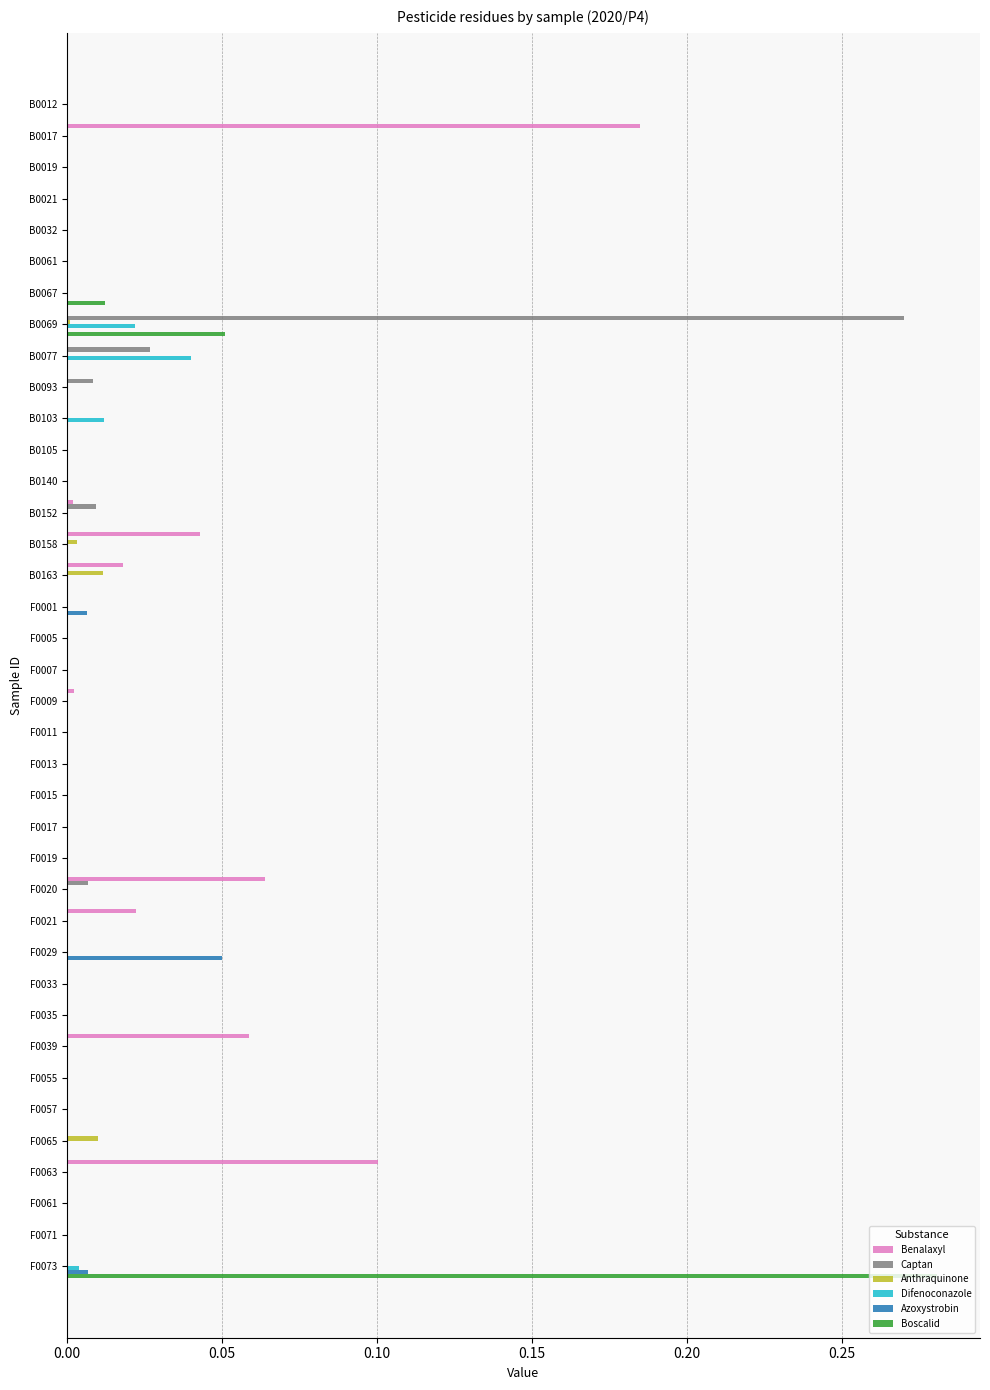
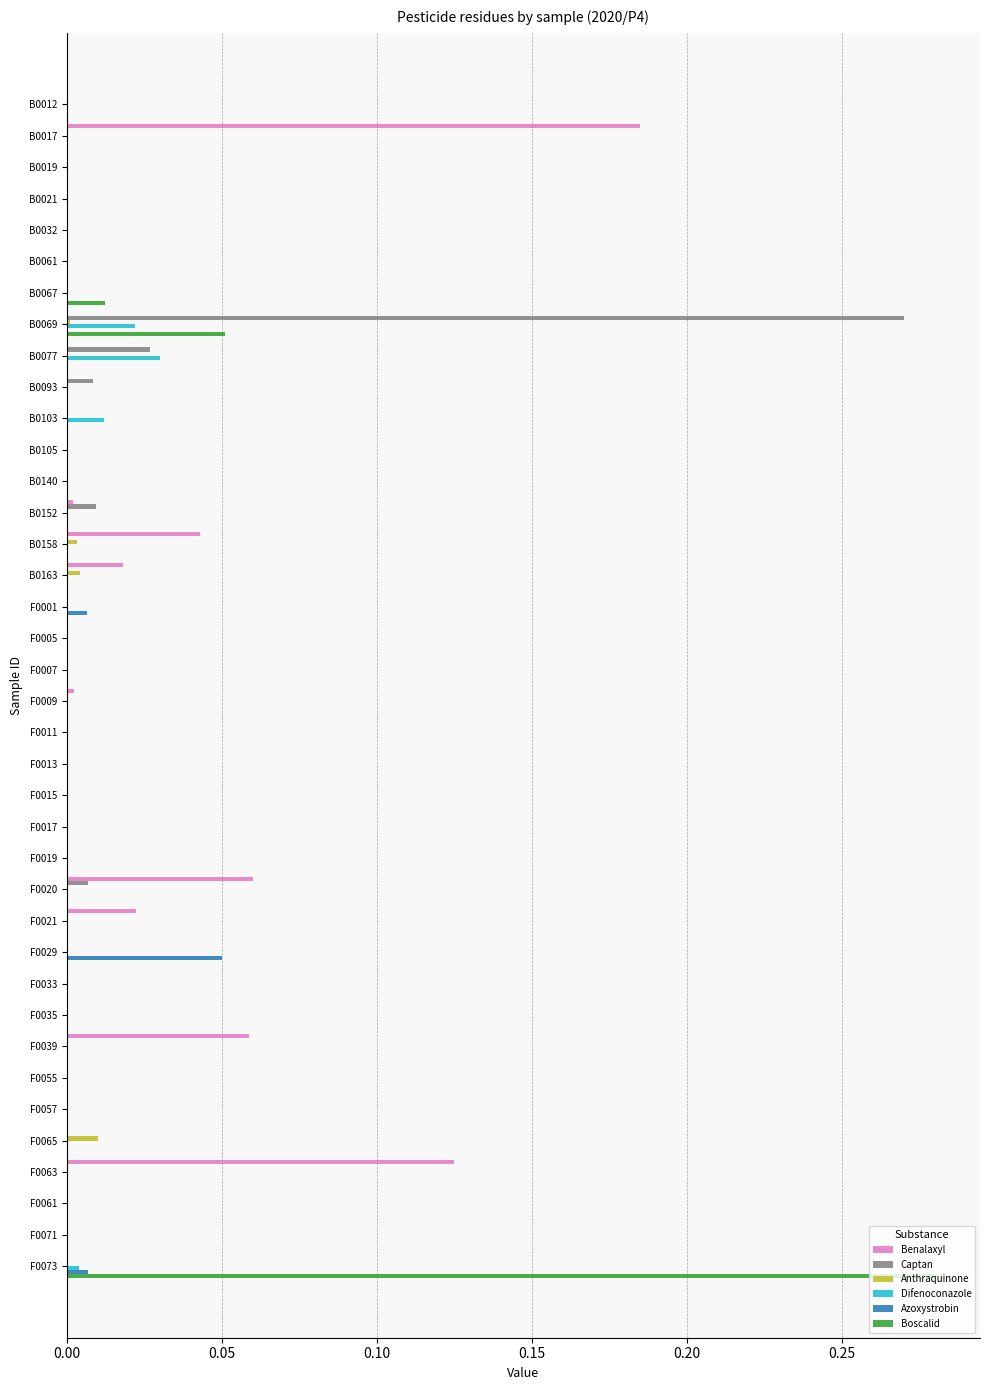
  {
    "Benalaxyl": {
      "B0012": 0.000,
      "B0017": 0.185,
      "B0019": 0.000,
      "B0021": 0.000,
      "B0032": 0.000,
      "B0061": 0.000,
      "B0067": 0.000,
      "B0069": 0.000,
      "B0077": 0.000,
      "B0093": 0.000,
      "B0103": 0.000,
      "B0105": 0.000,
      "B0140": 0.000,
      "B0152": 0.002,
      "B0158": 0.043,
      "B0163": 0.018,
      "F0001": 0.000,
      "F0005": 0.000,
      "F0007": 0.000,
      "F0009": 0.002,
      "F0011": 0.000,
      "F0013": 0.000,
      "F0015": 0.000,
      "F0017": 0.000,
      "F0019": 0.000,
-     "F0020": 0.064,
+     "F0020": 0.060,
      "F0021": 0.022,
      "F0029": 0.000,
      "F0033": 0.000,
      "F0035": 0.000,
      "F0039": 0.059,
      "F0055": 0.000,
      "F0057": 0.000,
      "F0065": 0.000,
-     "F0063": 0.100,
+     "F0063": 0.125,
      "F0061": 0.000,
      "F0071": 0.000,
      "F0073": 0.000
    },
    "Anthraquinone": {
      "B0012": 0.000,
      "B0017": 0.000,
      "B0019": 0.000,
      "B0021": 0.000,
      "B0032": 0.000,
      "B0061": 0.000,
      "B0067": 0.000,
      "B0069": 0.001,
      "B0077": 0.000,
      "B0093": 0.000,
      "B0103": 0.000,
      "B0105": 0.000,
      "B0140": 0.000,
      "B0152": 0.000,
      "B0158": 0.003,
-     "B0163": 0.012,
+     "B0163": 0.004,
      "F0001": 0.000,
      "F0005": 0.000,
      "F0007": 0.000,
      "F0009": 0.000,
      "F0011": 0.000,
      "F0013": 0.000,
      "F0015": 0.000,
      "F0017": 0.000,
      "F0019": 0.000,
      "F0020": 0.000,
      "F0021": 0.000,
      "F0029": 0.000,
      "F0033": 0.000,
      "F0035": 0.000,
      "F0039": 0.000,
      "F0055": 0.000,
      "F0057": 0.000,
      "F0065": 0.010,
      "F0063": 0.000,
      "F0061": 0.000,
      "F0071": 0.000,
      "F0073": 0.000
    },
    "Difenoconazole": {
      "B0012": 0.00,
      "B0017": 0.00,
      "B0019": 0.00,
      "B0021": 0.00,
      "B0032": 0.00,
      "B0061": 0.00,
      "B0067": 0.00,
      "B0069": 0.022,
-     "B0077": 0.04,
+     "B0077": 0.03,
      "B0093": 0.00,
      "B0103": 0.012,
      "B0105": 0.00,
      "B0140": 0.00,
      "B0152": 0.00,
      "B0158": 0.00,
      "B0163": 0.00,
      "F0001": 0.00,
      "F0005": 0.00,
      "F0007": 0.00,
      "F0009": 0.00,
      "F0011": 0.00,
      "F0013": 0.00,
      "F0015": 0.00,
      "F0017": 0.00,
      "F0019": 0.00,
      "F0020": 0.00,
      "F0021": 0.00,
      "F0029": 0.00,
      "F0033": 0.00,
      "F0035": 0.00,
      "F0039": 0.00,
      "F0055": 0.00,
      "F0057": 0.00,
      "F0065": 0.00,
      "F0063": 0.00,
      "F0061": 0.00,
      "F0071": 0.00,
      "F0073": 0.004
    }
  }
